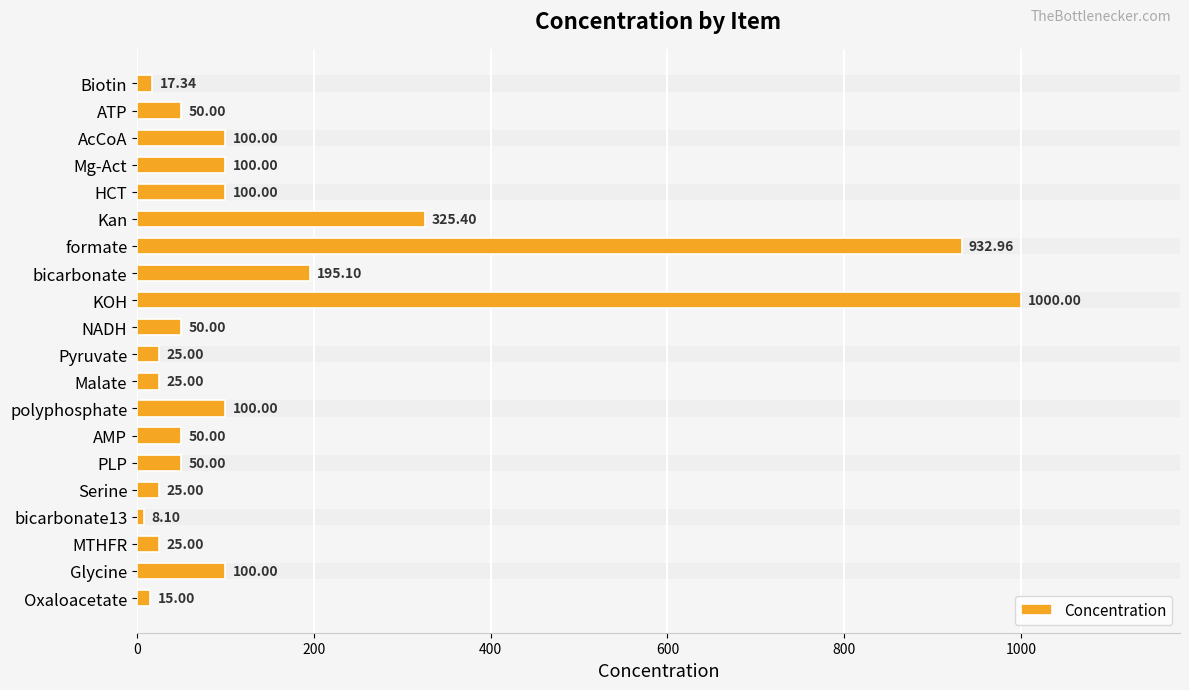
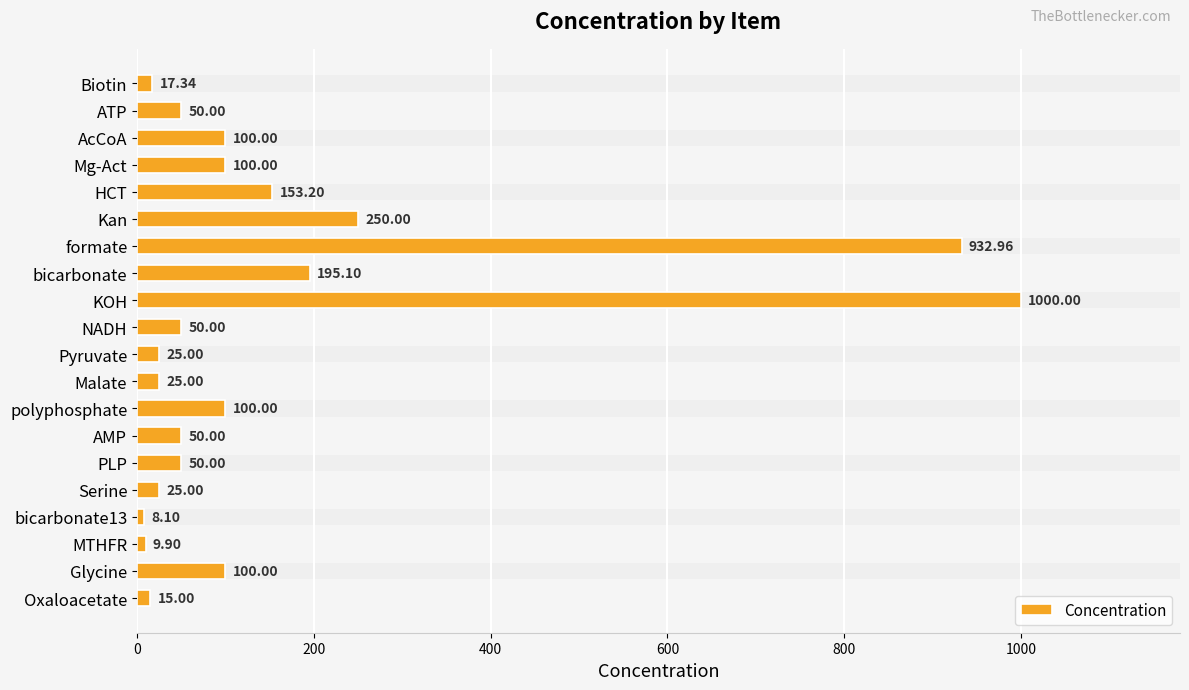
  {
    "Biotin": 17.34,
    "ATP": 50.00,
    "AcCoA": 100.00,
    "Mg-Act": 100.00,
-   "HCT": 100.00,
-   "Kan": 325.40,
+   "HCT": 153.20,
+   "Kan": 250.00,
    "formate": 932.96,
    "bicarbonate": 195.10,
    "KOH": 1000.00,
    "NADH": 50.00,
    "Pyruvate": 25.00,
    "Malate": 25.00,
    "polyphosphate": 100.00,
    "AMP": 50.00,
    "PLP": 50.00,
    "Serine": 25.00,
    "bicarbonate13": 8.10,
-   "MTHFR": 25.00,
+   "MTHFR": 9.90,
    "Glycine": 100.00,
    "Oxaloacetate": 15.00
  }
